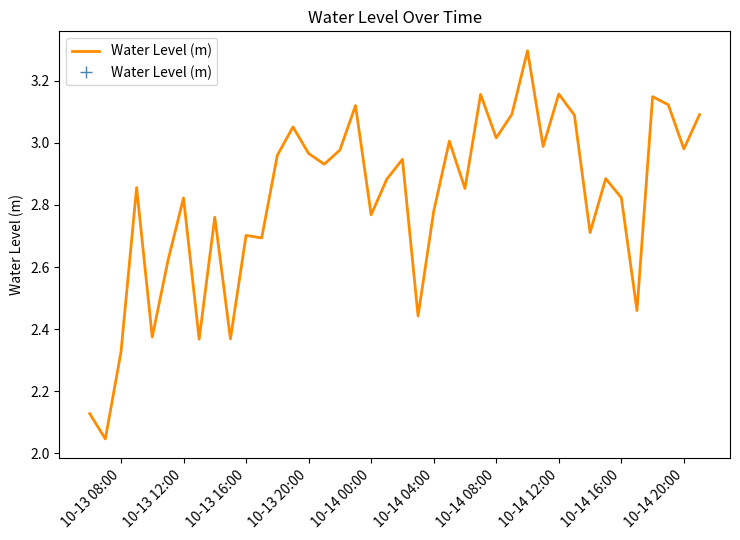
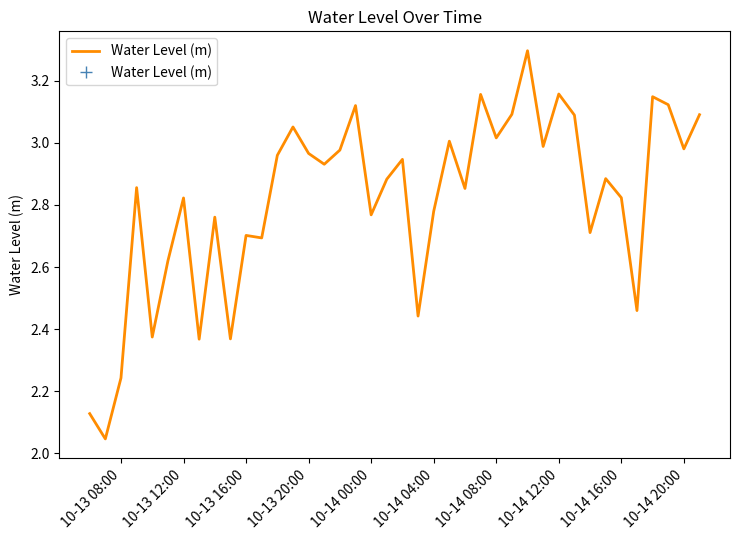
  {
-   "10-13 08:00": 2.33,
+   "10-13 08:00": 2.24,
    "10-13 12:00": 2.82,
    "10-13 16:00": 2.70,
    "10-13 20:00": 2.97,
    "10-14 00:00": 2.77,
    "10-14 04:00": 2.78,
    "10-14 08:00": 3.02,
    "10-14 12:00": 3.16,
    "10-14 16:00": 2.82,
    "10-14 20:00": 2.98
  }
